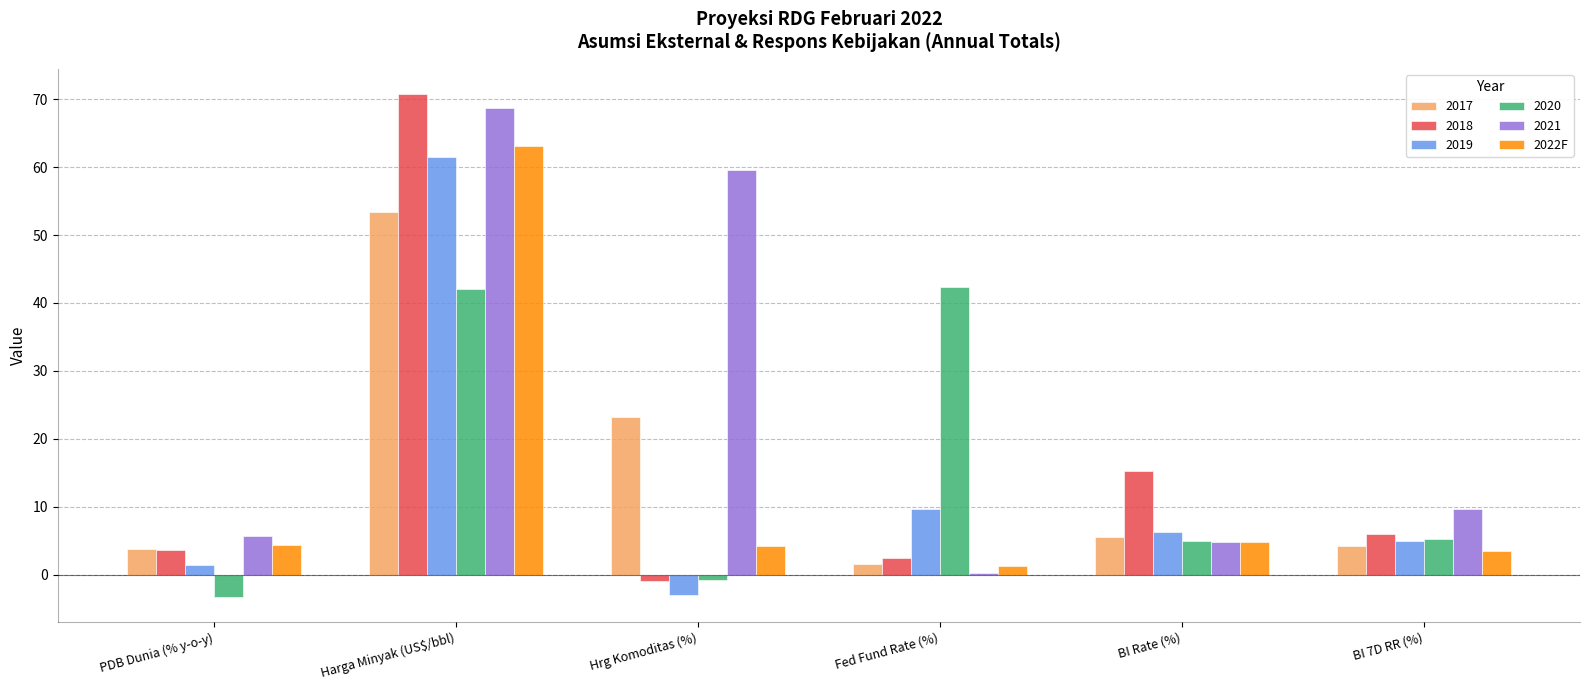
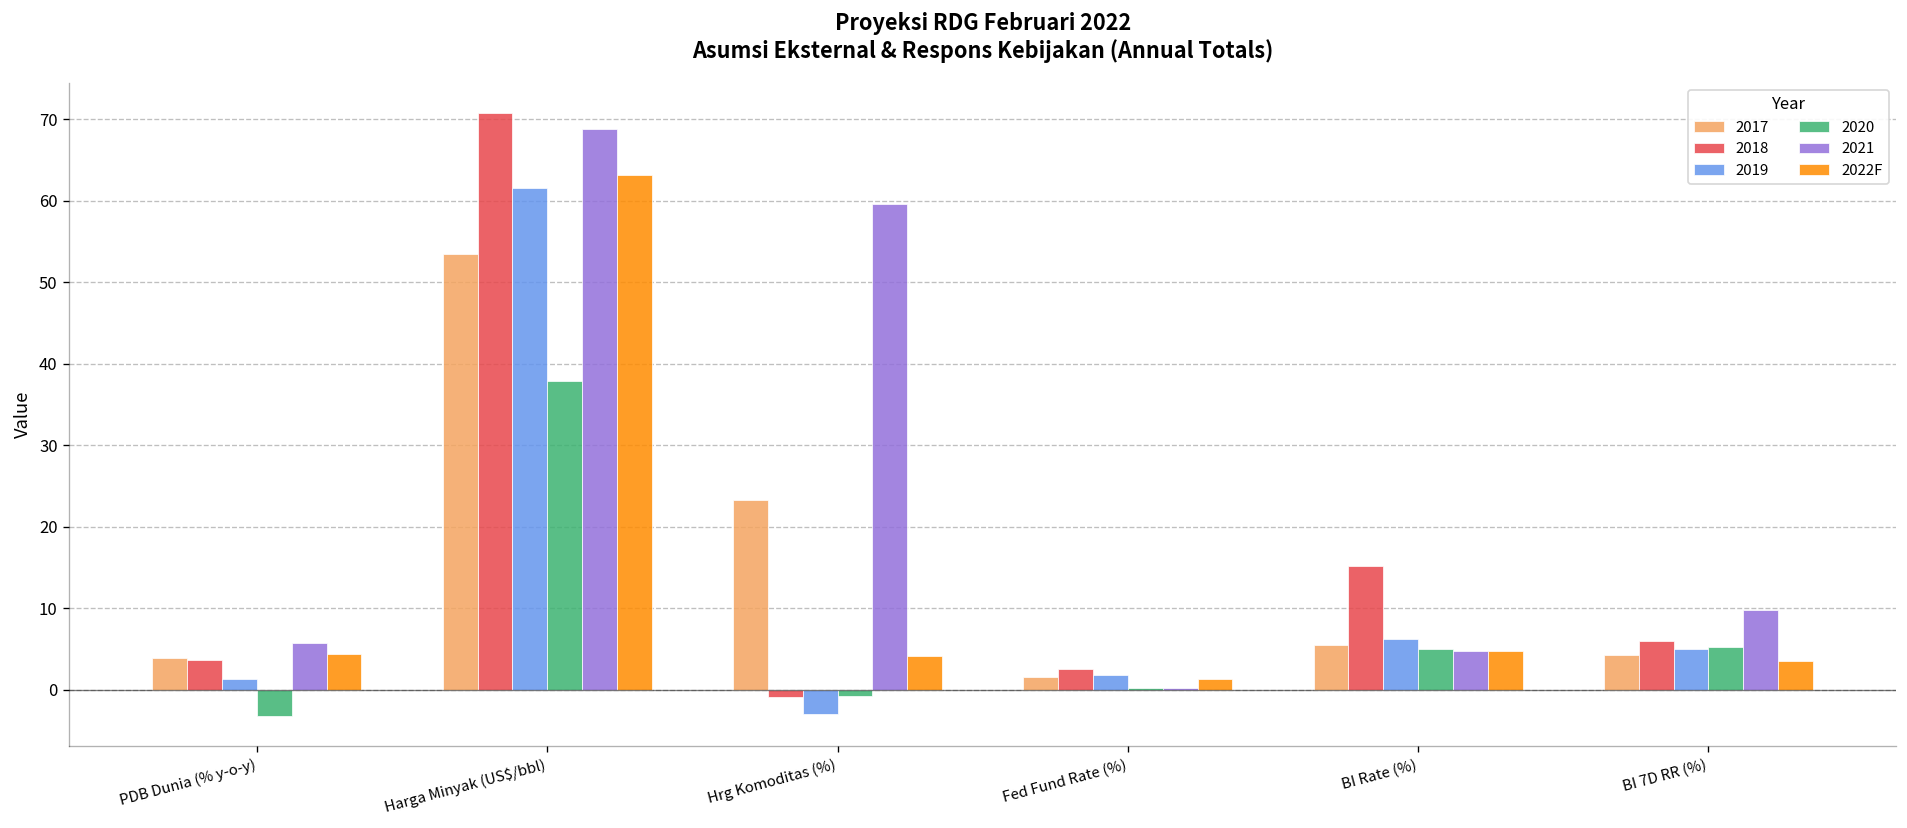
  {
    "2017": {
      "PDB Dunia (% y-o-y)": 4,
      "Harga Minyak (US$/bbl)": 53,
      "Hrg Komoditas (%)": 23,
      "Fed Fund Rate (%)": 2,
      "BI Rate (%)": 6,
      "BI 7D RR (%)": 4
    },
    "2018": {
      "PDB Dunia (% y-o-y)": 4,
      "Harga Minyak (US$/bbl)": 71,
      "Hrg Komoditas (%)": -1,
      "Fed Fund Rate (%)": 3,
      "BI Rate (%)": 15,
      "BI 7D RR (%)": 6
    },
    "2019": {
      "PDB Dunia (% y-o-y)": 1,
      "Harga Minyak (US$/bbl)": 62,
      "Hrg Komoditas (%)": -3,
-     "Fed Fund Rate (%)": 10,
+     "Fed Fund Rate (%)": 2,
      "BI Rate (%)": 6,
      "BI 7D RR (%)": 5
    },
    "2020": {
      "PDB Dunia (% y-o-y)": -3,
-     "Harga Minyak (US$/bbl)": 42,
+     "Harga Minyak (US$/bbl)": 38,
      "Hrg Komoditas (%)": -1,
-     "Fed Fund Rate (%)": 42,
+     "Fed Fund Rate (%)": 0,
      "BI Rate (%)": 5,
      "BI 7D RR (%)": 5
    },
    "2021": {
      "PDB Dunia (% y-o-y)": 6,
      "Harga Minyak (US$/bbl)": 69,
      "Hrg Komoditas (%)": 60,
      "BI Rate (%)": 5,
      "BI 7D RR (%)": 10
    },
    "2022F": {
      "PDB Dunia (% y-o-y)": 4,
      "Harga Minyak (US$/bbl)": 63,
      "Hrg Komoditas (%)": 4,
      "Fed Fund Rate (%)": 1,
      "BI Rate (%)": 5,
      "BI 7D RR (%)": 4
    }
  }
